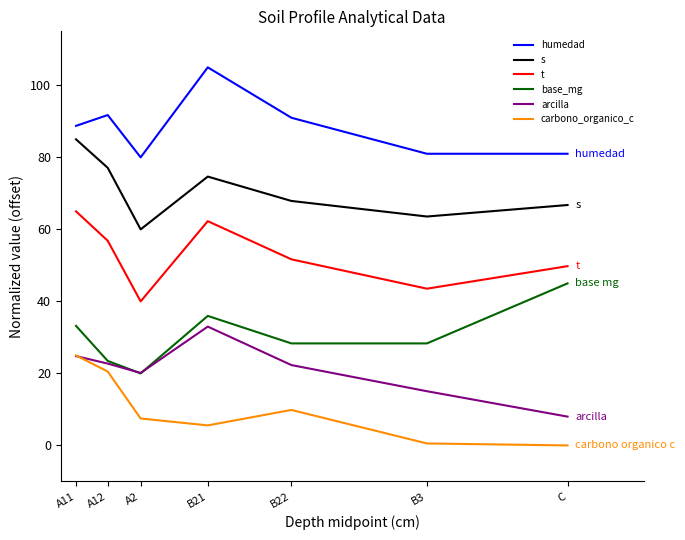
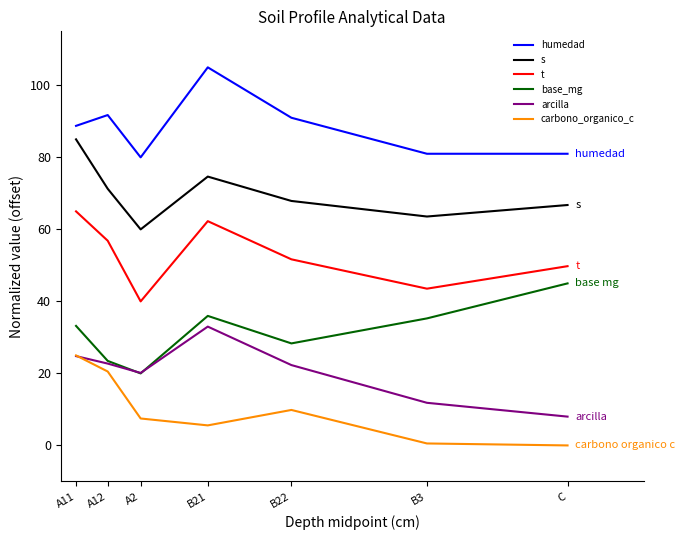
  {
    "humedad": {
      "A11": 89,
      "A12": 92,
      "A2": 80,
      "B21": 105,
      "B22": 91,
      "B3": 81,
      "C": 81
    },
    "s": {
      "A11": 85,
-     "A12": 77,
+     "A12": 71,
      "A2": 60,
      "B21": 75,
      "B22": 68,
      "B3": 64,
      "C": 67
    },
    "t": {
      "A11": 65,
      "A12": 57,
      "A2": 40,
      "B21": 62,
      "B22": 52,
      "B3": 44,
      "C": 50
    },
    "base_mg": {
      "A11": 33,
      "A12": 23,
      "B21": 36,
      "B22": 28,
-     "B3": 28,
+     "B3": 35,
      "C": 45
    },
    "arcilla": {
      "A12": 23,
      "B21": 33,
      "B22": 22,
-     "B3": 15,
+     "B3": 12,
      "C": 8
    },
    "carbono_organico_c": {
      "A12": 21,
      "A2": 7,
      "B21": 6,
      "B22": 10,
      "B3": 1,
      "C": 0
    }
  }
